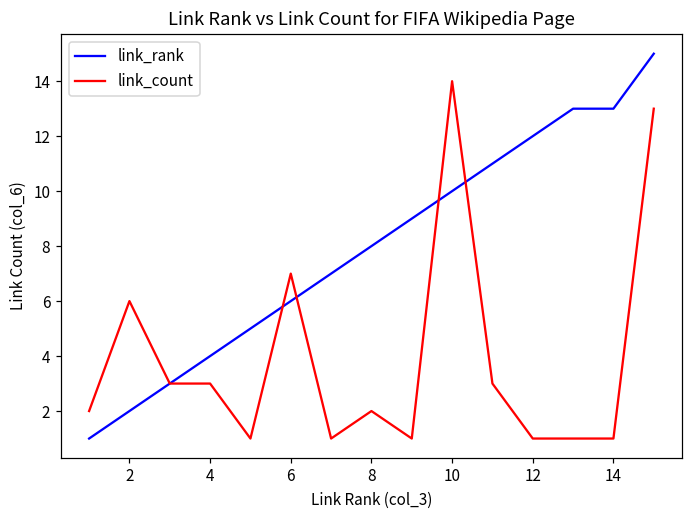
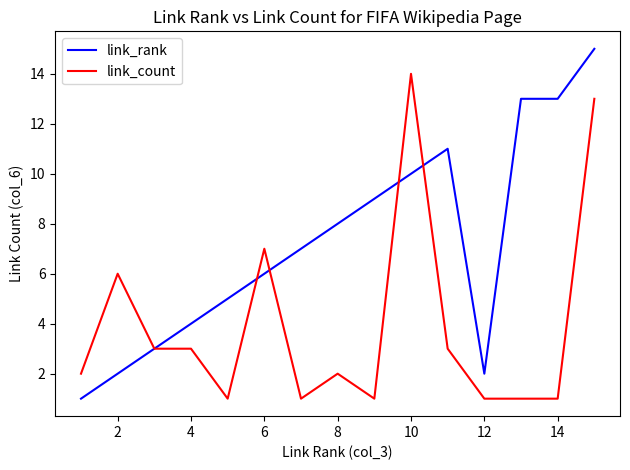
  {
    "link_rank": {
      "2": 2,
      "4": 4,
      "6": 6,
      "8": 8,
      "10": 10,
-     "12": 12,
+     "12": 2,
      "14": 13
    },
    "link_count": {
      "2": 6,
      "4": 3,
      "6": 7,
      "8": 2,
      "10": 14,
      "12": 1,
      "14": 1
    }
  }
